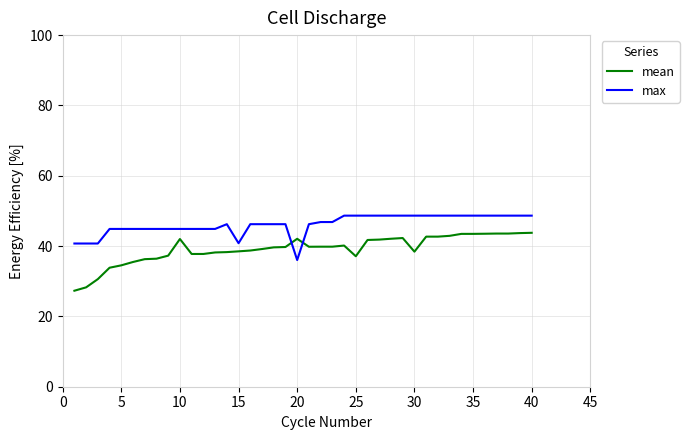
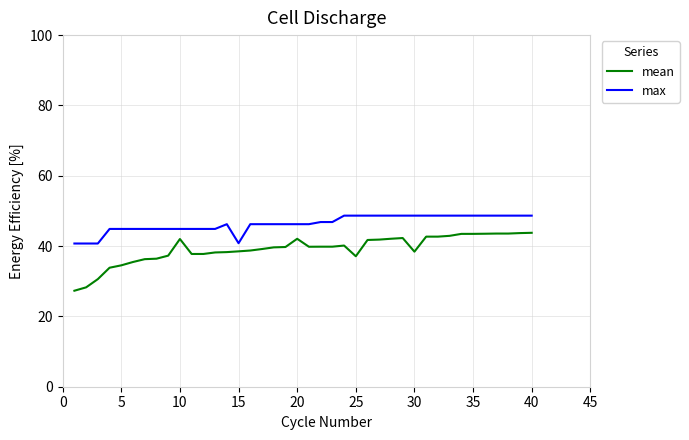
  {
    "mean": {
      "5": 35,
      "10": 42,
      "15": 39,
      "20": 42,
      "25": 37,
      "30": 38,
      "35": 43,
      "40": 44
    },
    "max": {
      "5": 45,
      "10": 45,
      "15": 41,
-     "20": 36,
+     "20": 46,
      "25": 49,
      "30": 49,
      "35": 49,
      "40": 49
    }
  }
